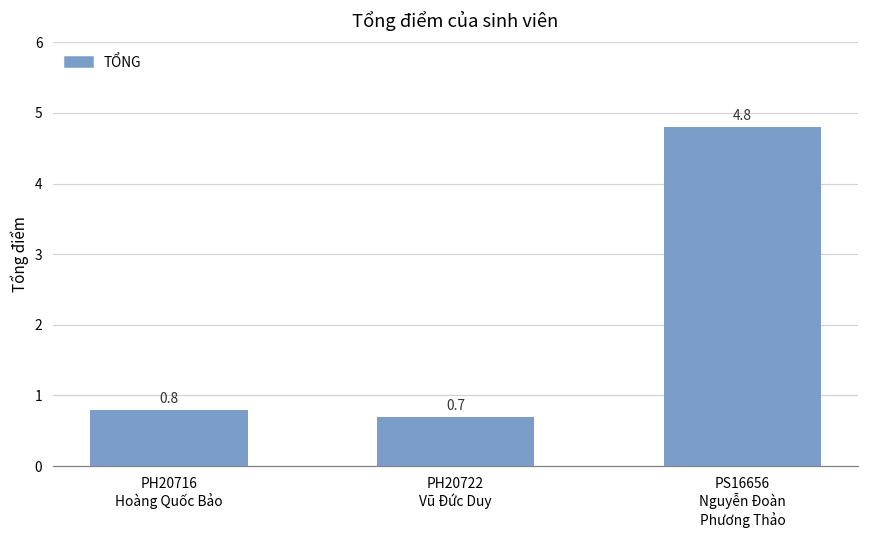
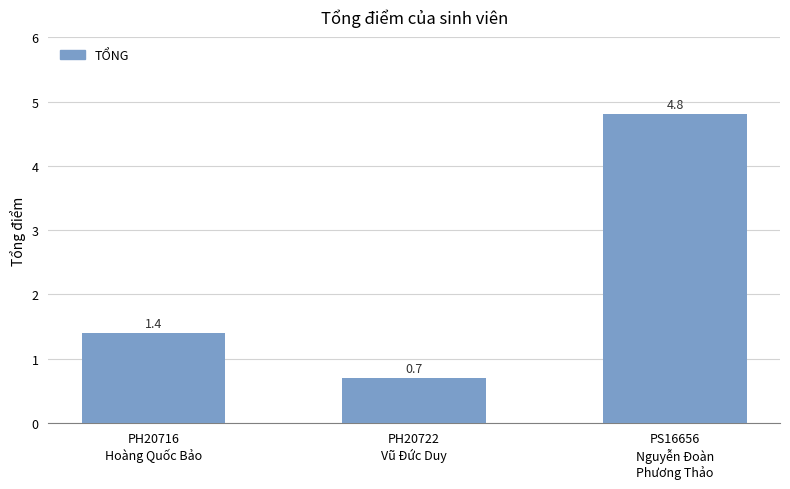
  {
-   "PH20716 Hoàng Quốc Bảo": 0.8,
+   "PH20716 Hoàng Quốc Bảo": 1.4,
    "PH20722 Vũ Đức Duy": 0.7,
    "PS16656 Nguyễn Đoàn Phương Thảo": 4.8
  }
